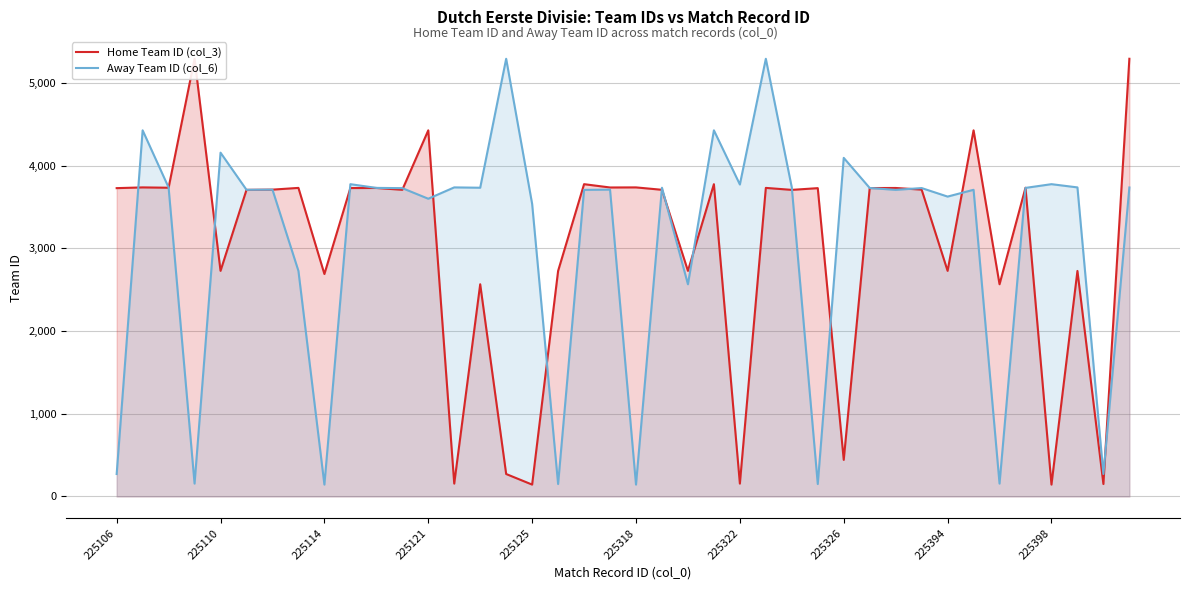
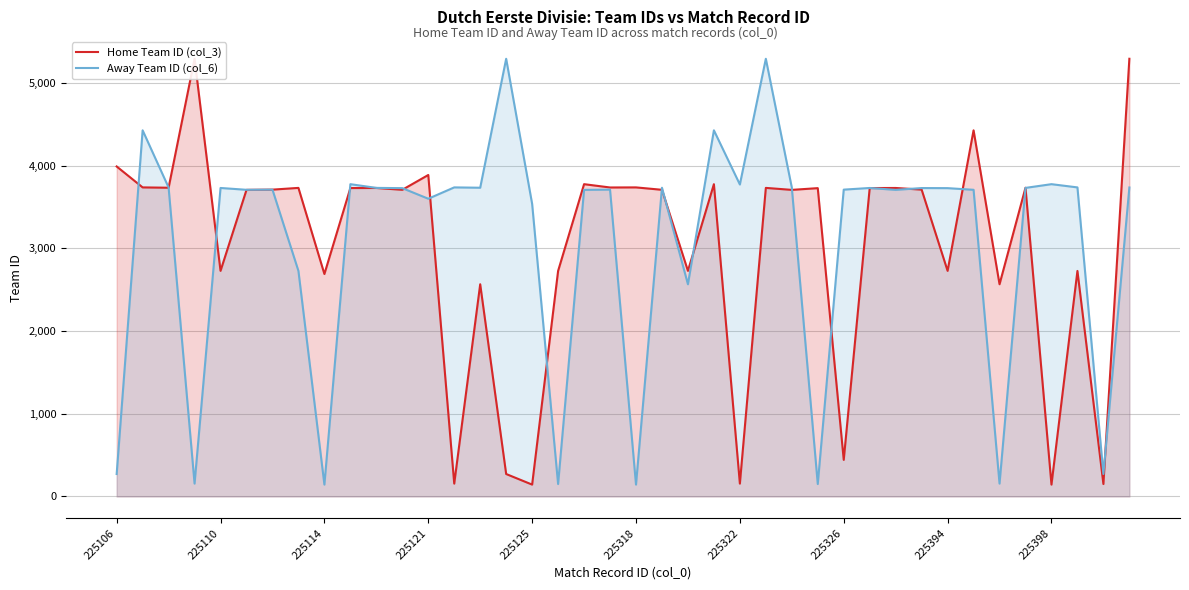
  {
    "Home Team ID (col_3)": {
-     "225106": "3,700",
+     "225106": "4,000",
      "225110": "2,700",
      "225114": "2,700",
-     "225121": "4,400",
+     "225121": "3,900",
      "225125": "100",
      "225318": "3,700",
      "225322": "200",
      "225326": "400",
      "225394": "2,700",
      "225398": "100"
    },
    "Away Team ID (col_6)": {
      "225106": "300",
-     "225110": "4,200",
+     "225110": "3,700",
      "225114": "100",
      "225121": "3,600",
      "225125": "3,500",
      "225318": "100",
      "225322": "3,800",
-     "225326": "4,100",
-     "225394": "3,600",
+     "225326": "3,700",
+     "225394": "3,700",
      "225398": "3,800"
    }
  }
